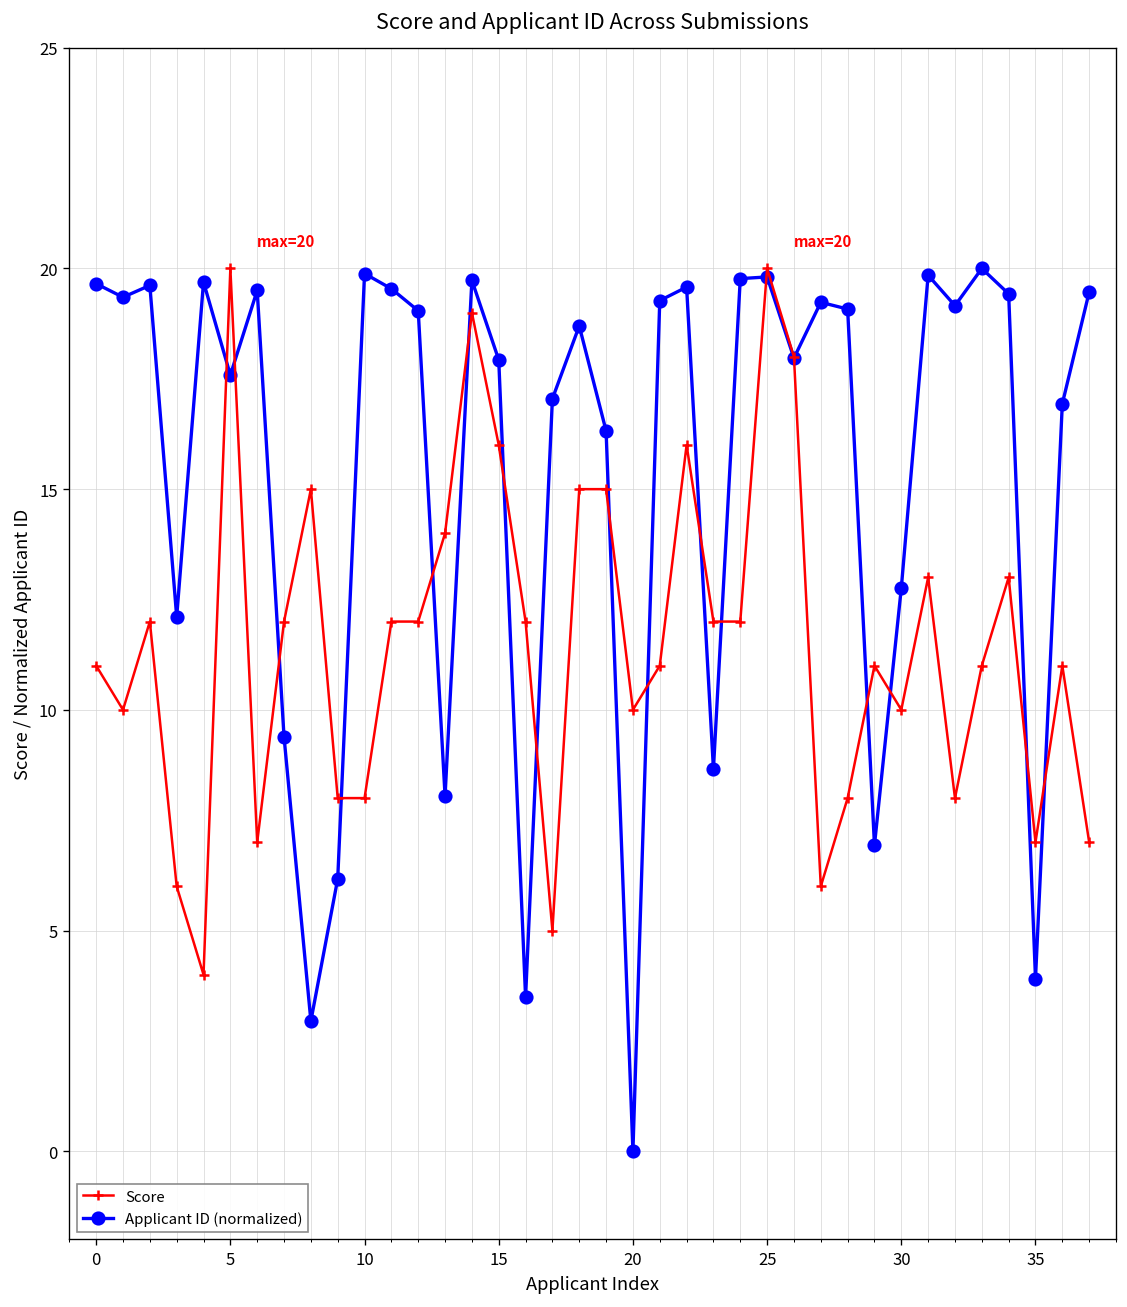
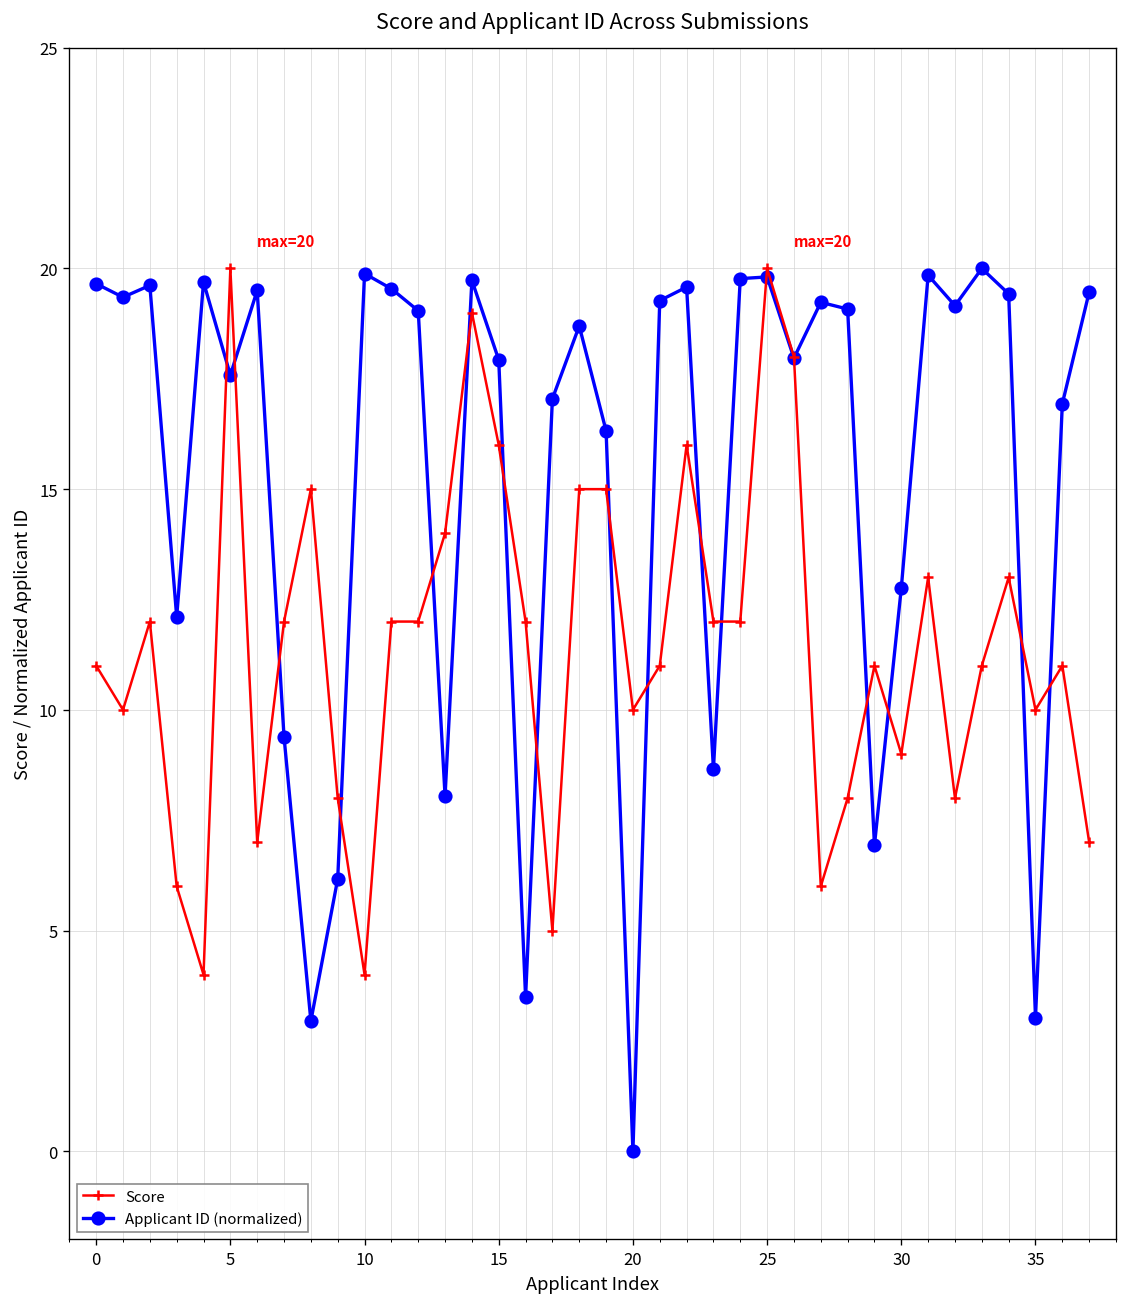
  {
    "Score": {
      "0": 11,
      "5": 20,
-     "10": 8,
+     "10": 4,
      "15": 16,
      "20": 10,
      "25": 20,
-     "30": 10,
-     "35": 7
+     "30": 9,
+     "35": 10
    },
    "Applicant ID (normalized)": {
      "0": 19.7,
      "5": 17.6,
      "10": 19.9,
      "15": 17.9,
      "20": 0.0,
      "25": 19.8,
      "30": 12.8,
-     "35": 3.9
+     "35": 3.0
    }
  }
